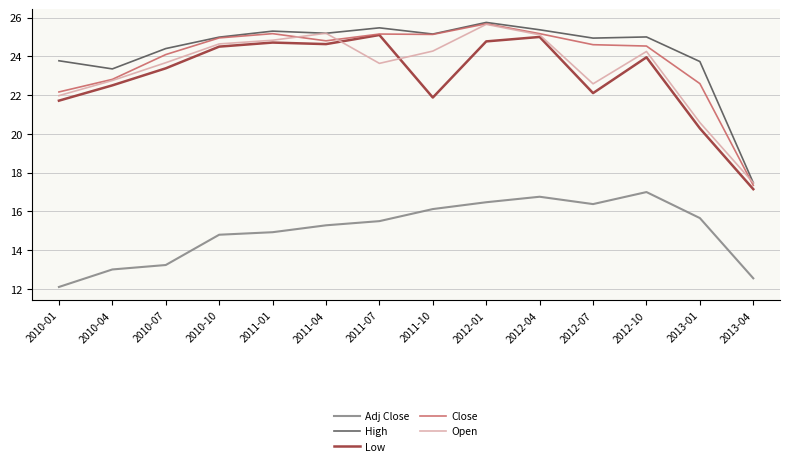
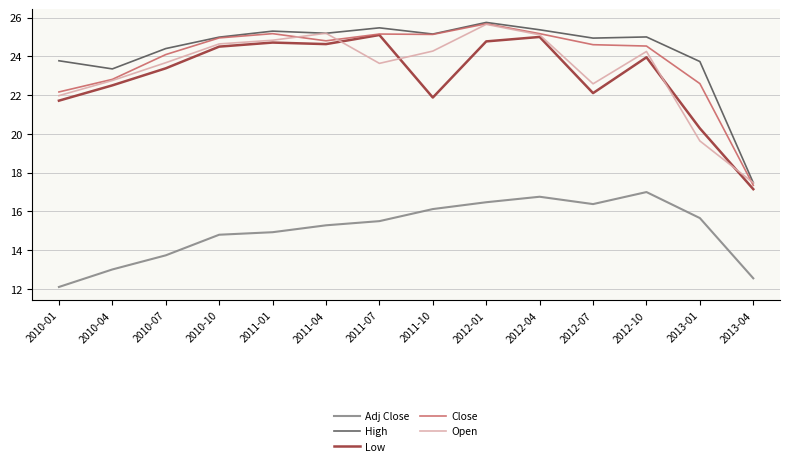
  {
    "Adj Close": {
      "2010-01": 12.1,
      "2010-04": 13.0,
-     "2010-07": 13.2,
+     "2010-07": 13.7,
      "2010-10": 14.8,
      "2011-01": 14.9,
      "2011-04": 15.3,
      "2011-07": 15.5,
      "2011-10": 16.1,
      "2012-01": 16.5,
      "2012-04": 16.7,
      "2012-07": 16.4,
      "2012-10": 17.0,
      "2013-01": 15.6,
      "2013-04": 12.5
    },
    "High": {
      "2010-01": 23.8,
      "2010-04": 23.4,
      "2010-07": 24.4,
      "2011-01": 25.3,
      "2011-07": 25.5,
      "2012-04": 25.4,
      "2012-07": 24.9,
      "2012-10": 25.0,
      "2013-01": 23.7
    },
    "Low": {
      "2010-01": 21.7,
      "2010-04": 22.5,
      "2010-07": 23.4,
      "2010-10": 24.5,
      "2011-04": 24.6,
      "2011-10": 21.9,
      "2012-01": 24.8,
      "2012-07": 22.1,
      "2012-10": 24.0,
      "2013-01": 20.3,
      "2013-04": 17.1
    },
    "Close": {
      "2010-01": 22.2,
      "2010-07": 24.1,
      "2011-01": 25.2,
      "2011-04": 24.8,
      "2012-07": 24.6,
      "2012-10": 24.5,
      "2013-01": 22.6
    },
    "Open": {
      "2010-01": 22.0,
      "2010-07": 23.7,
      "2010-10": 24.6,
      "2011-07": 23.6,
      "2011-10": 24.3,
      "2012-07": 22.6,
      "2012-10": 24.3,
-     "2013-01": 20.6
+     "2013-01": 19.6
    }
  }
